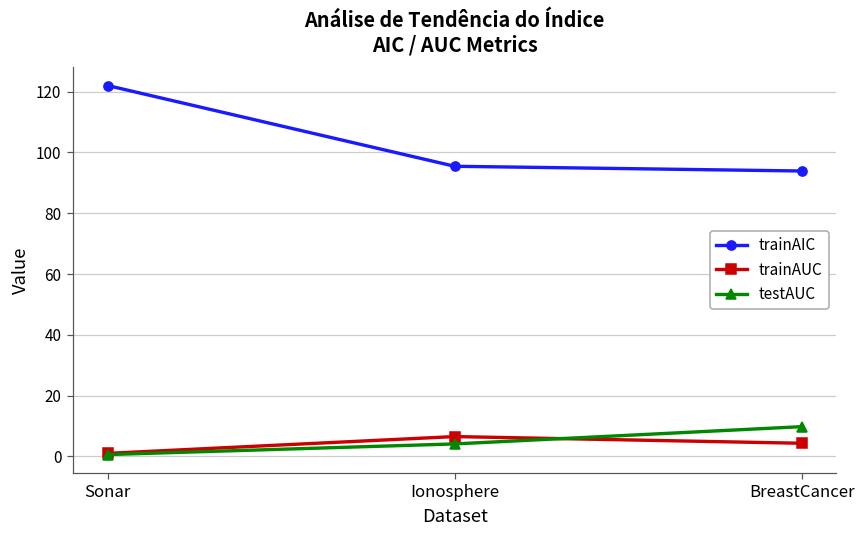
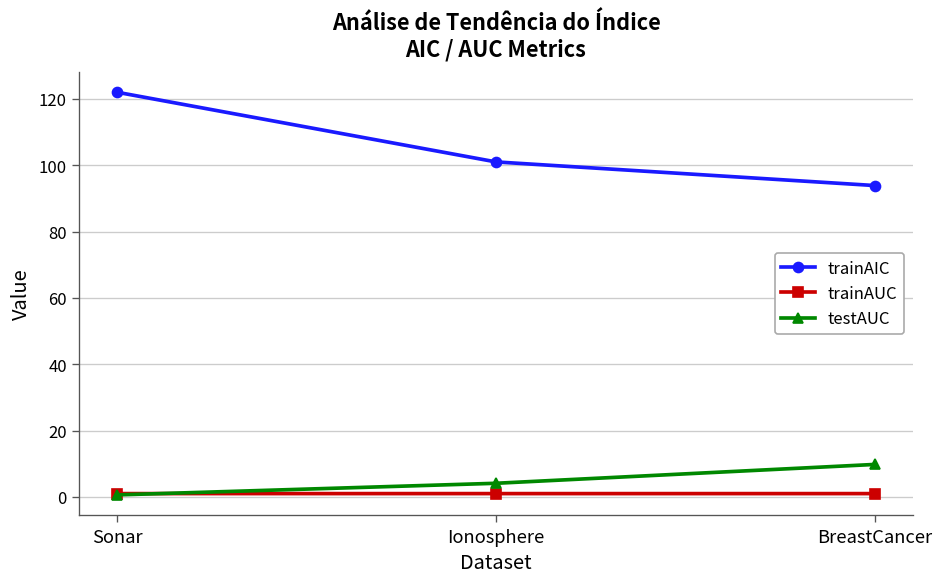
  {
    "trainAIC": {
      "Sonar": 122,
-     "Ionosphere": 95,
+     "Ionosphere": 101,
      "BreastCancer": 94
    },
    "trainAUC": {
-     "Ionosphere": 7,
-     "BreastCancer": 4
+     "Ionosphere": 1,
+     "BreastCancer": 1
    },
    "testAUC": {
      "Ionosphere": 4,
      "BreastCancer": 10
    }
  }
